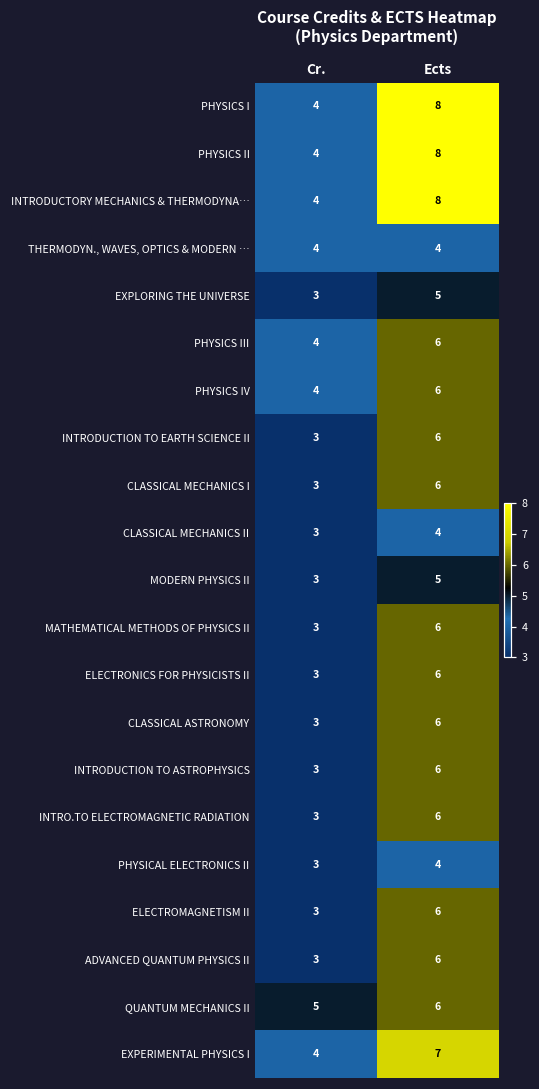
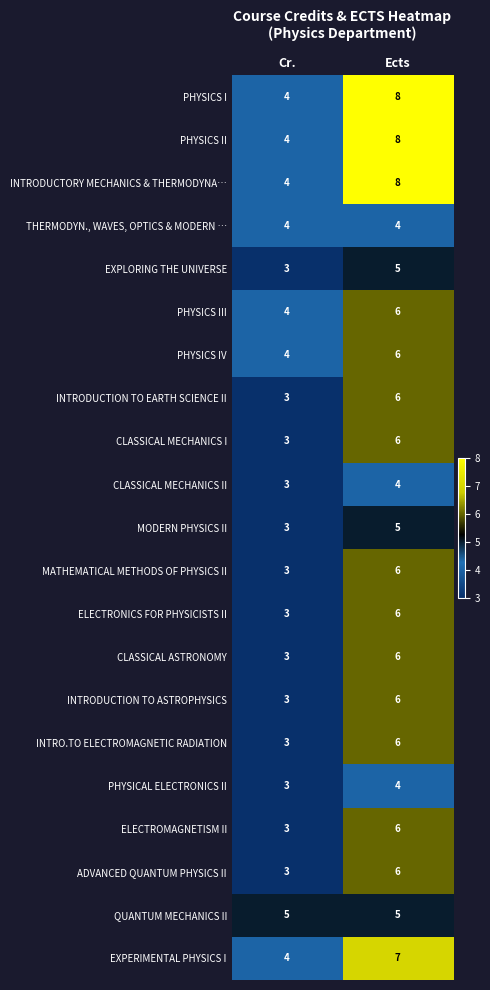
  {
    "PHYSICS I": {
      "Cr.": 4,
      "Ects": 8
    },
    "PHYSICS II": {
      "Cr.": 4,
      "Ects": 8
    },
    "INTRODUCTORY MECHANICS & THERMODYNA…": {
      "Cr.": 4,
      "Ects": 8
    },
    "THERMODYN., WAVES, OPTICS & MODERN …": {
      "Cr.": 4,
      "Ects": 4
    },
    "EXPLORING THE UNIVERSE": {
      "Cr.": 3,
      "Ects": 5
    },
    "PHYSICS III": {
      "Cr.": 4,
      "Ects": 6
    },
    "PHYSICS IV": {
      "Cr.": 4,
      "Ects": 6
    },
    "INTRODUCTION TO EARTH SCIENCE II": {
      "Cr.": 3,
      "Ects": 6
    },
    "CLASSICAL MECHANICS I": {
      "Cr.": 3,
      "Ects": 6
    },
    "CLASSICAL MECHANICS II": {
      "Cr.": 3,
      "Ects": 4
    },
    "MODERN PHYSICS II": {
      "Cr.": 3,
      "Ects": 5
    },
    "MATHEMATICAL METHODS OF PHYSICS II": {
      "Cr.": 3,
      "Ects": 6
    },
    "ELECTRONICS FOR PHYSICISTS II": {
      "Cr.": 3,
      "Ects": 6
    },
    "CLASSICAL ASTRONOMY": {
      "Cr.": 3,
      "Ects": 6
    },
    "INTRODUCTION TO ASTROPHYSICS": {
      "Cr.": 3,
      "Ects": 6
    },
    "INTRO.TO ELECTROMAGNETIC RADIATION": {
      "Cr.": 3,
      "Ects": 6
    },
    "PHYSICAL ELECTRONICS II": {
      "Cr.": 3,
      "Ects": 4
    },
    "ELECTROMAGNETISM II": {
      "Cr.": 3,
      "Ects": 6
    },
    "ADVANCED QUANTUM PHYSICS II": {
      "Cr.": 3,
      "Ects": 6
    },
    "QUANTUM MECHANICS II": {
      "Cr.": 5,
-     "Ects": 6
+     "Ects": 5
    },
    "EXPERIMENTAL PHYSICS I": {
      "Cr.": 4,
      "Ects": 7
    }
  }
